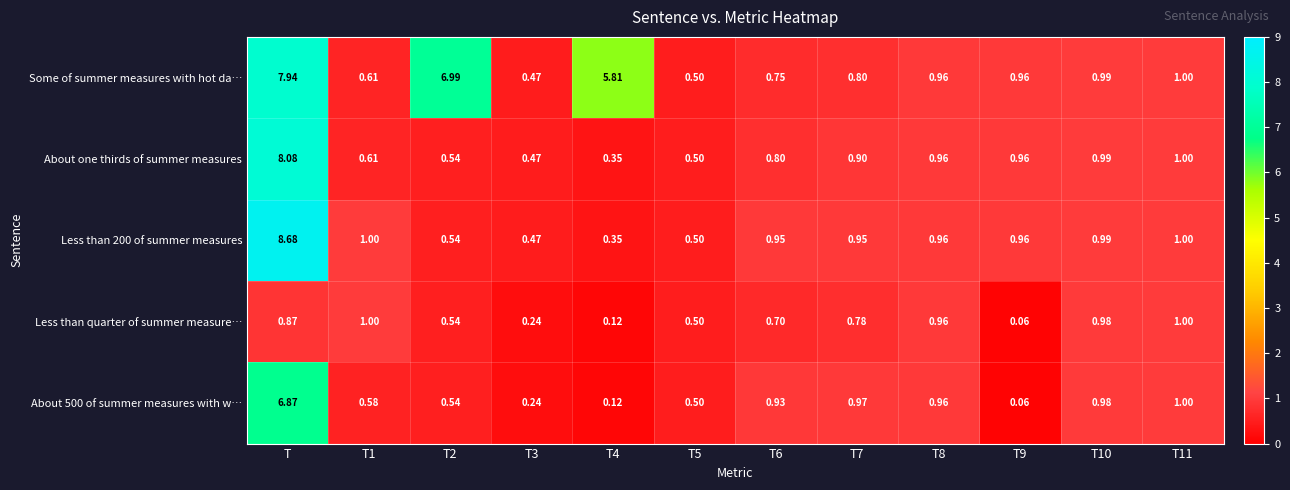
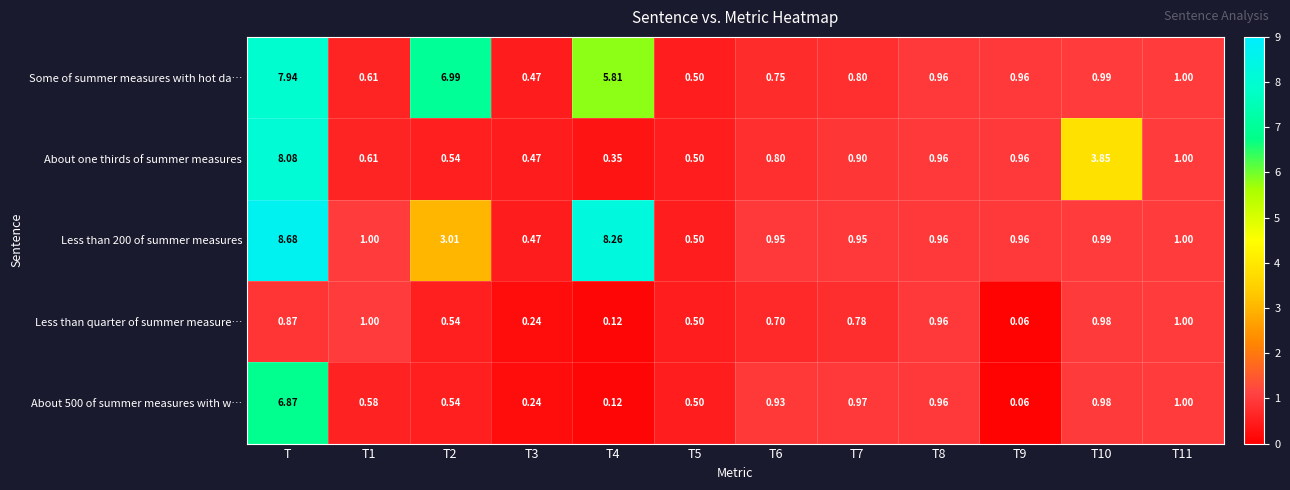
  {
    "Some of summer measures with hot da…": {
      "T": 7.94,
      "T1": 0.61,
      "T2": 6.99,
      "T3": 0.47,
      "T4": 5.81,
      "T5": 0.50,
      "T6": 0.75,
      "T7": 0.80,
      "T8": 0.96,
      "T9": 0.96,
      "T10": 0.99,
      "T11": 1.00
    },
    "About one thirds of summer measures": {
      "T": 8.08,
      "T1": 0.61,
      "T2": 0.54,
      "T3": 0.47,
      "T4": 0.35,
      "T5": 0.50,
      "T6": 0.80,
      "T7": 0.90,
      "T8": 0.96,
      "T9": 0.96,
-     "T10": 0.99,
+     "T10": 3.85,
      "T11": 1.00
    },
    "Less than 200 of summer measures": {
      "T": 8.68,
      "T1": 1.00,
-     "T2": 0.54,
+     "T2": 3.01,
      "T3": 0.47,
-     "T4": 0.35,
+     "T4": 8.26,
      "T5": 0.50,
      "T6": 0.95,
      "T7": 0.95,
      "T8": 0.96,
      "T9": 0.96,
      "T10": 0.99,
      "T11": 1.00
    },
    "Less than quarter of summer measure…": {
      "T": 0.87,
      "T1": 1.00,
      "T2": 0.54,
      "T3": 0.24,
      "T4": 0.12,
      "T5": 0.50,
      "T6": 0.70,
      "T7": 0.78,
      "T8": 0.96,
      "T9": 0.06,
      "T10": 0.98,
      "T11": 1.00
    },
    "About 500 of summer measures with w…": {
      "T": 6.87,
      "T1": 0.58,
      "T2": 0.54,
      "T3": 0.24,
      "T4": 0.12,
      "T5": 0.50,
      "T6": 0.93,
      "T7": 0.97,
      "T8": 0.96,
      "T9": 0.06,
      "T10": 0.98,
      "T11": 1.00
    }
  }
